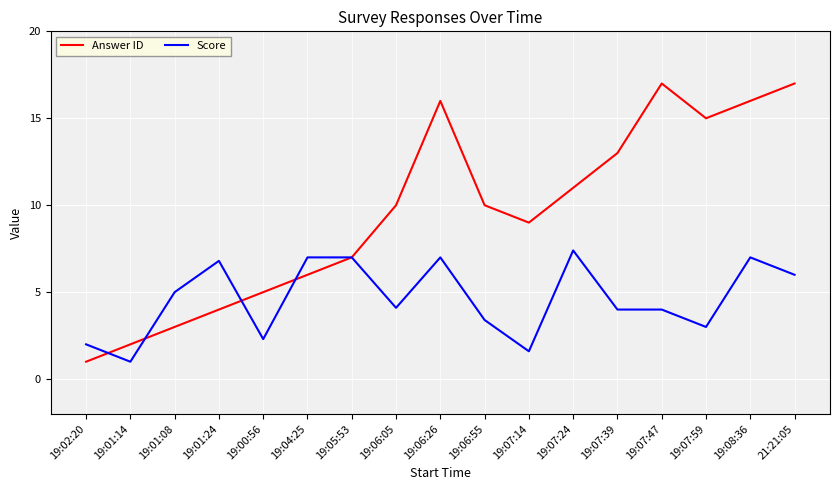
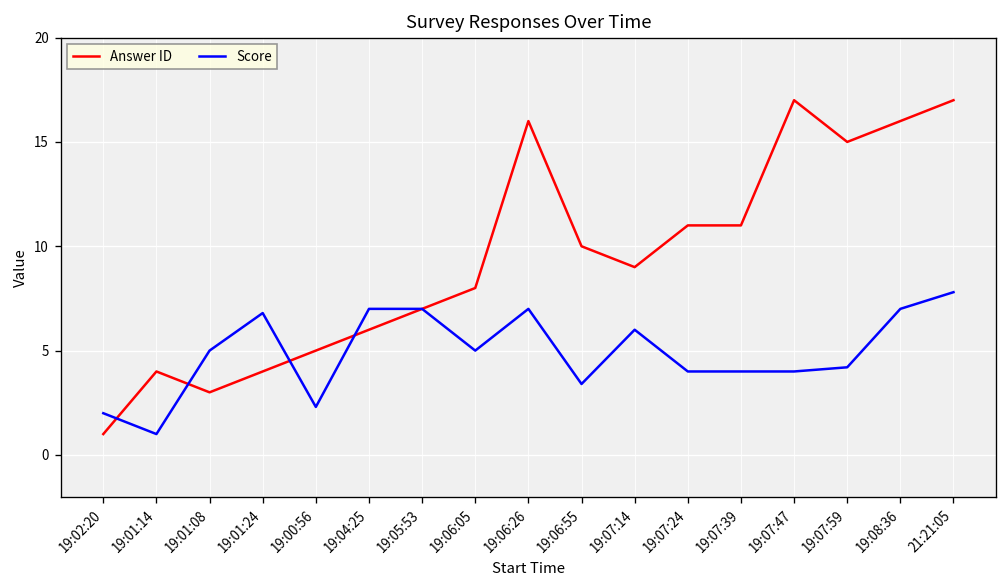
  {
    "Answer ID": {
      "19:02:20": 1,
-     "19:01:14": 2,
+     "19:01:14": 4,
      "19:01:08": 3,
      "19:01:24": 4,
      "19:00:56": 5,
      "19:04:25": 6,
-     "19:06:05": 10,
+     "19:06:05": 8,
      "19:06:26": 16,
      "19:06:55": 10,
      "19:07:14": 9,
      "19:07:24": 11,
-     "19:07:39": 13,
+     "19:07:39": 11,
      "19:07:47": 17,
      "19:07:59": 15,
      "19:08:36": 16,
      "21:21:05": 17
    },
    "Score": {
      "19:02:20": 2.0,
      "19:01:14": 1.0,
      "19:01:08": 5.0,
      "19:01:24": 6.8,
      "19:00:56": 2.3,
      "19:04:25": 7.0,
-     "19:06:05": 4.1,
+     "19:06:05": 5.0,
      "19:06:26": 7.0,
      "19:06:55": 3.4,
-     "19:07:14": 1.6,
-     "19:07:24": 7.4,
+     "19:07:14": 6.0,
+     "19:07:24": 4.0,
      "19:07:39": 4.0,
      "19:07:47": 4.0,
-     "19:07:59": 3.0,
+     "19:07:59": 4.2,
      "19:08:36": 7.0,
-     "21:21:05": 6.0
+     "21:21:05": 7.8
    }
  }
